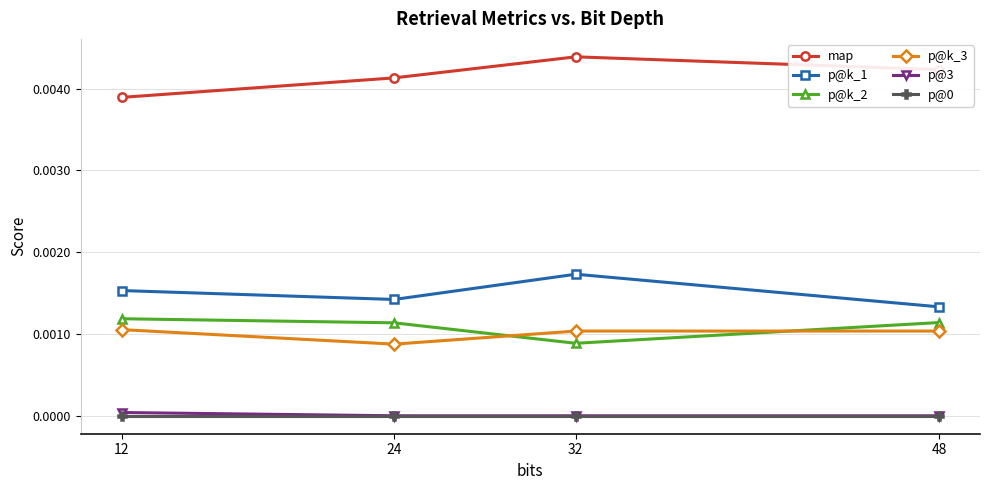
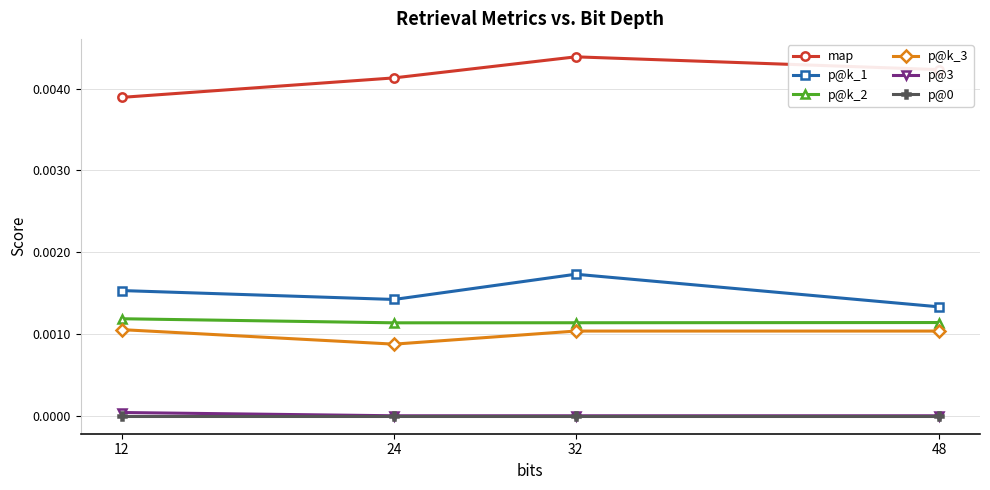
  {
    "map": {
      "12": 0.0039,
      "24": 0.0041,
      "32": 0.0044
    },
    "p@k_1": {
      "12": 0.0015,
      "24": 0.0014,
      "32": 0.0017,
      "48": 0.0013
    },
    "p@k_2": {
      "12": 0.0012,
      "24": 0.0011,
-     "32": 0.0009,
+     "32": 0.0011,
      "48": 0.0011
    },
    "p@k_3": {
      "12": 0.0011,
      "24": 0.0009,
      "32": 0.0010,
      "48": 0.0010
    },
    "p@3": {
      "12": 0.0000
    },
    "p@0": {
      "12": 0.0000
    }
  }
